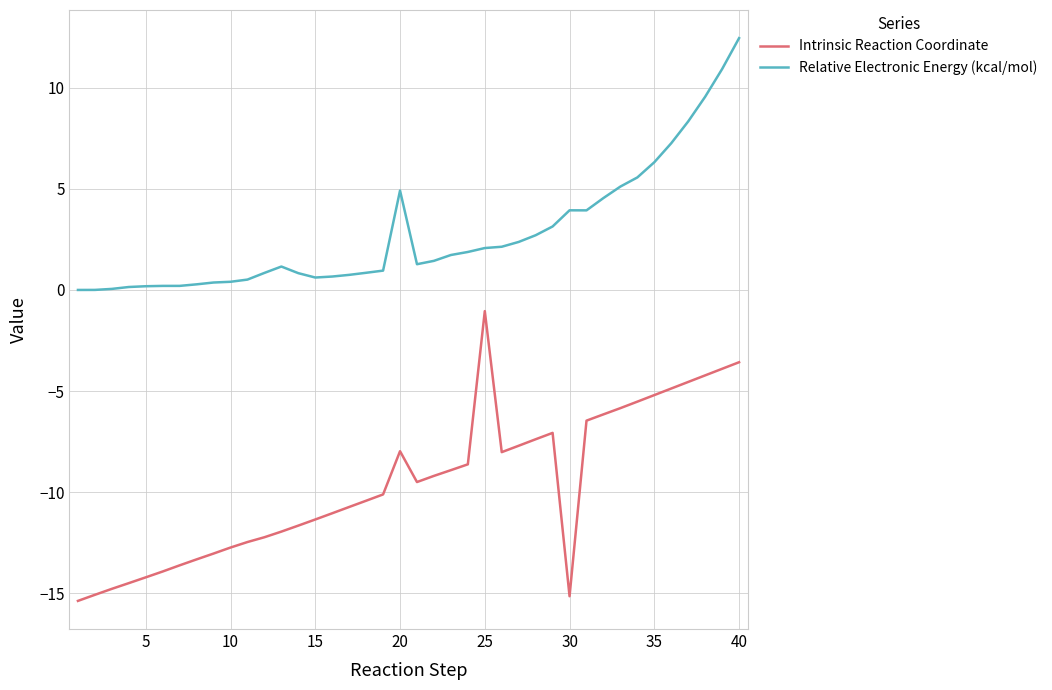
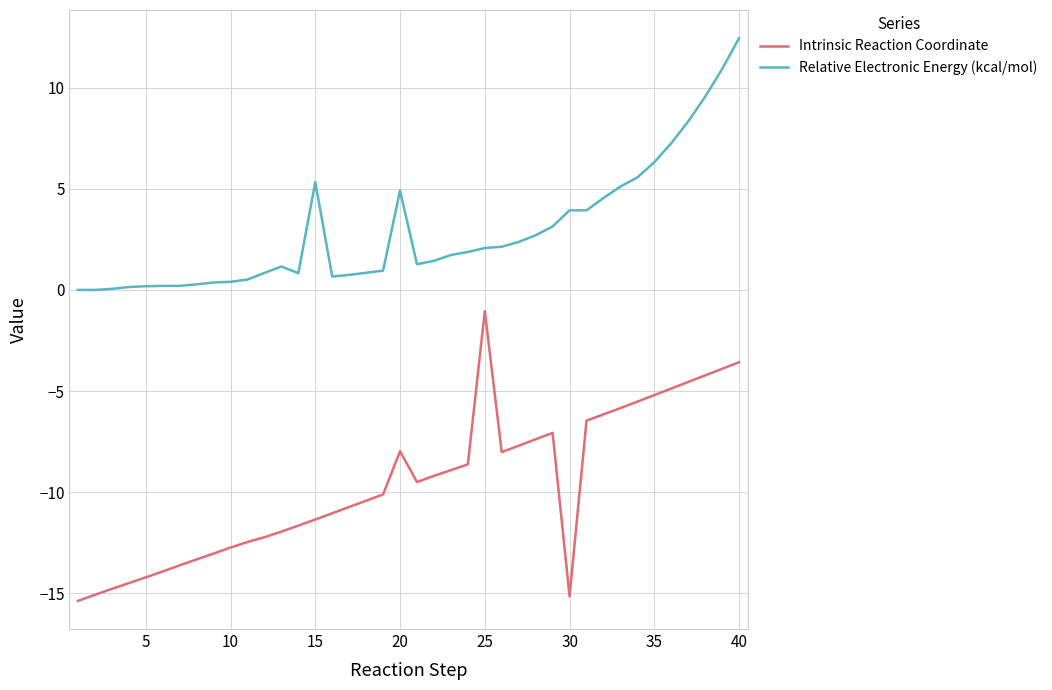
  {
    "Intrinsic Reaction Coordinate": {
      "5": -14.2,
      "10": -12.7,
      "15": -11.4,
      "20": -8.0,
      "25": -1.0,
      "30": -15.2,
      "35": -5.2,
      "40": -3.6
    },
    "Relative Electronic Energy (kcal/mol)": {
      "5": 0.2,
      "10": 0.4,
-     "15": 0.6,
+     "15": 5.3,
      "20": 4.9,
      "25": 2.1,
      "30": 3.9,
      "35": 6.3,
      "40": 12.5
    }
  }
